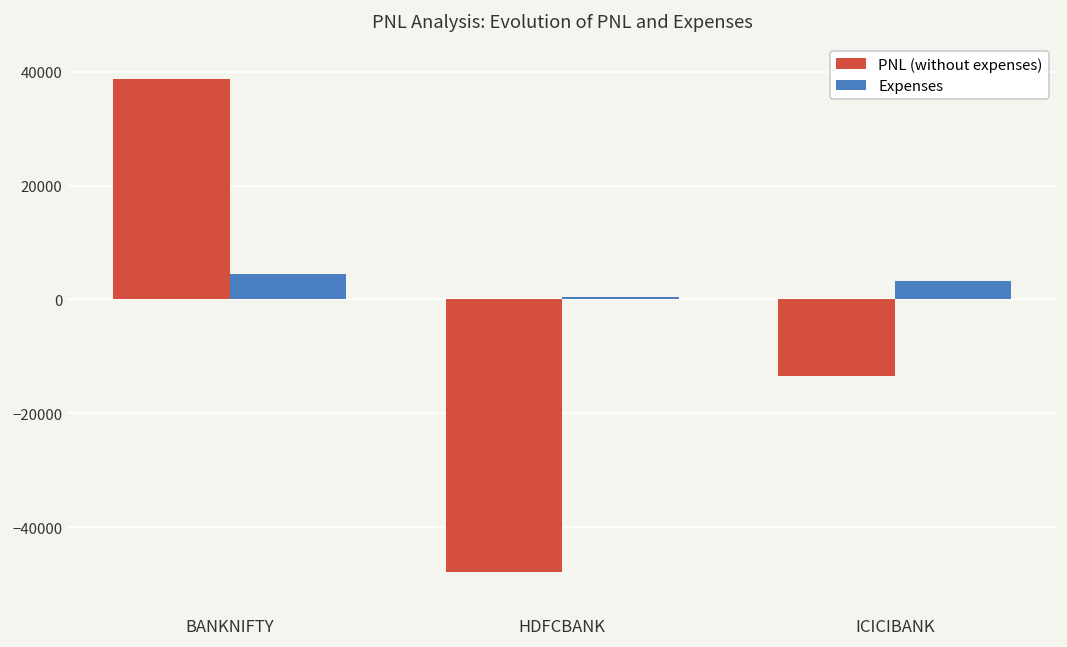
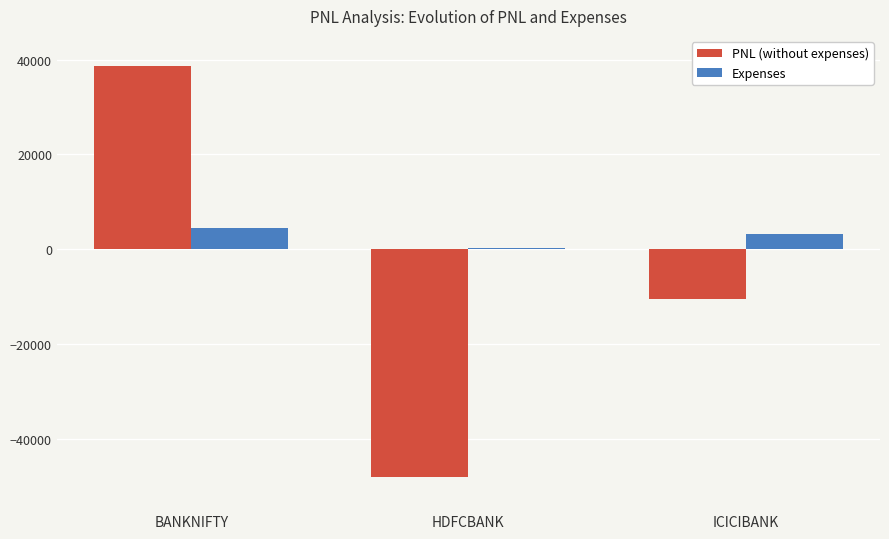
  {
    "PNL (without expenses)": {
      "BANKNIFTY": 39000,
      "HDFCBANK": -48000,
-     "ICICIBANK": -13000
+     "ICICIBANK": -10000
    },
    "Expenses": {
      "BANKNIFTY": 4000,
      "ICICIBANK": 3000
    }
  }
